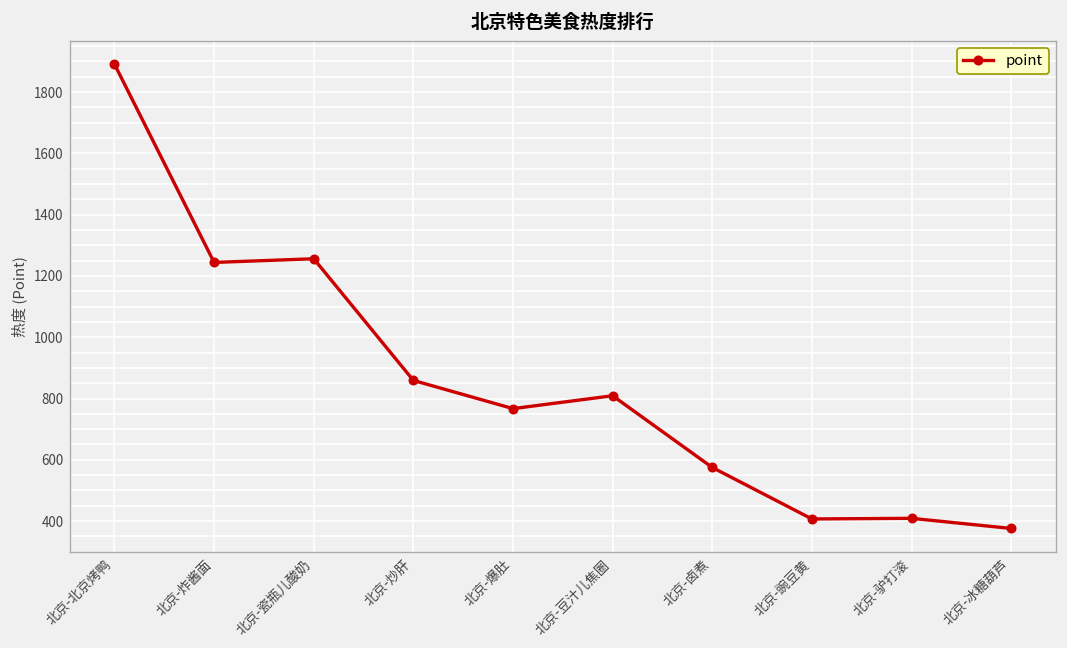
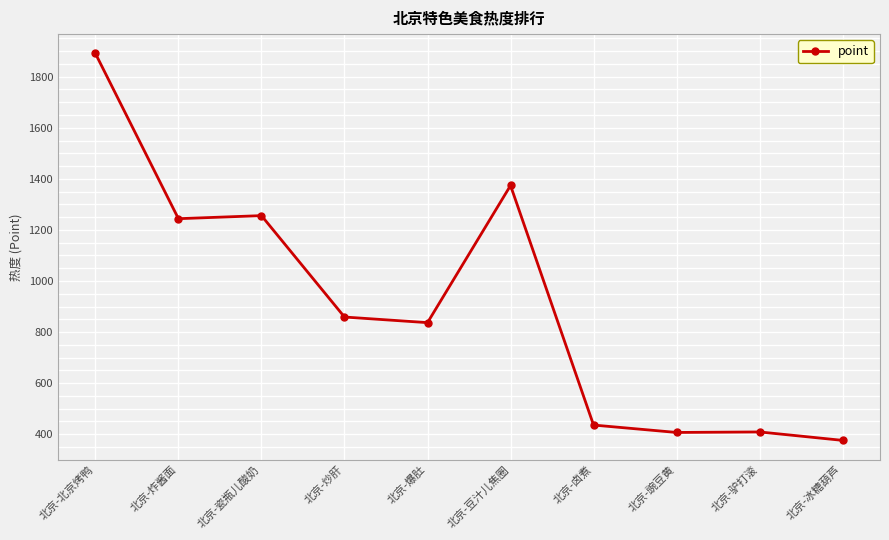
  {
    "北京-北京烤鸭": 1890,
    "北京-炸酱面": 1240,
    "北京-瓷瓶儿酸奶": 1260,
    "北京-炒肝": 860,
-   "北京-爆肚": 770,
-   "北京-豆汁儿焦圈": 810,
-   "北京-卤煮": 580,
+   "北京-爆肚": 840,
+   "北京-豆汁儿焦圈": 1370,
+   "北京-卤煮": 440,
    "北京-豌豆黄": 410,
    "北京-驴打滚": 410,
    "北京-冰糖葫芦": 380
  }
